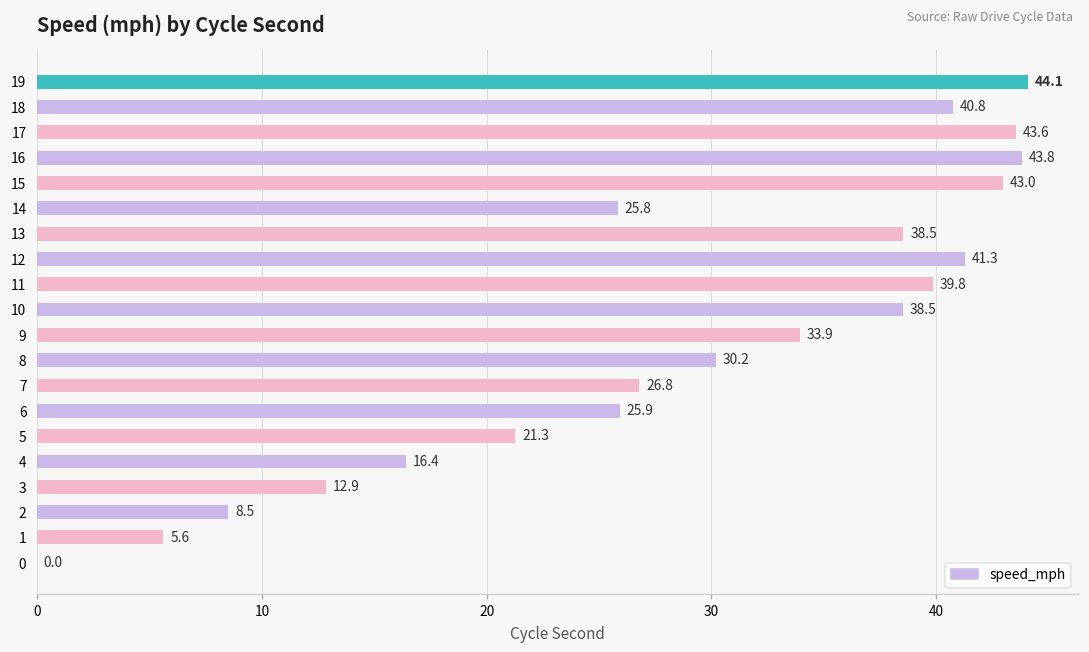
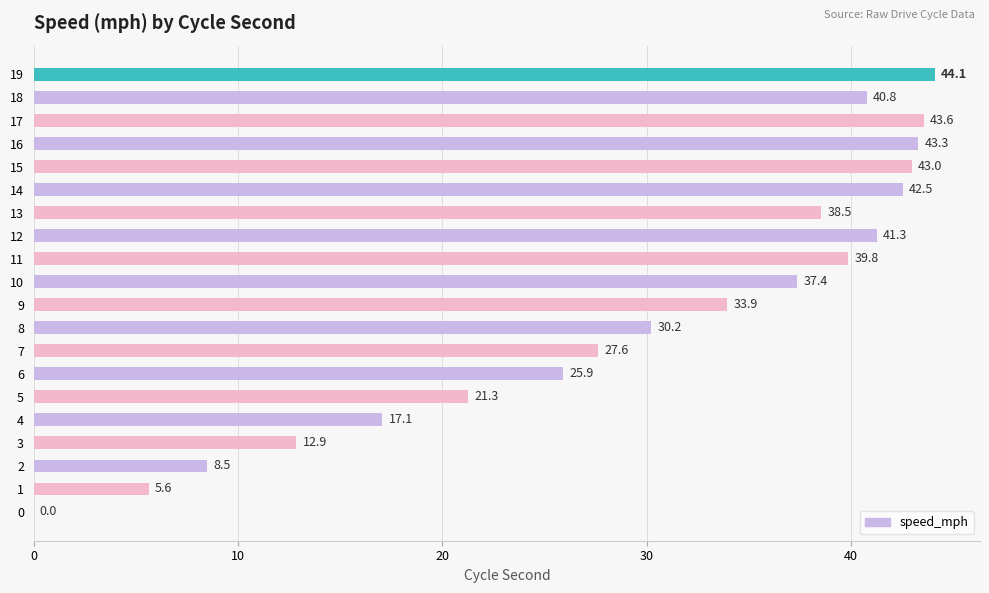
  {
    "19": 44.1,
    "18": 40.8,
    "17": 43.6,
-   "16": 43.8,
+   "16": 43.3,
    "15": 43.0,
-   "14": 25.8,
+   "14": 42.5,
    "13": 38.5,
    "12": 41.3,
    "11": 39.8,
-   "10": 38.5,
+   "10": 37.4,
    "9": 33.9,
    "8": 30.2,
-   "7": 26.8,
+   "7": 27.6,
    "6": 25.9,
    "5": 21.3,
-   "4": 16.4,
+   "4": 17.1,
    "3": 12.9,
    "2": 8.5,
    "1": 5.6,
    "0": 0.0
  }
